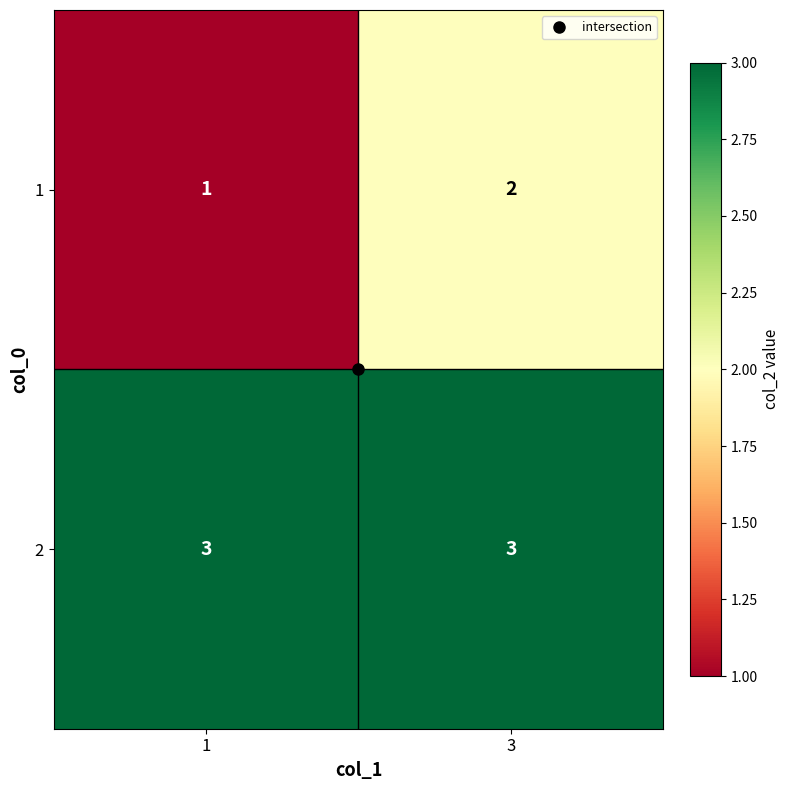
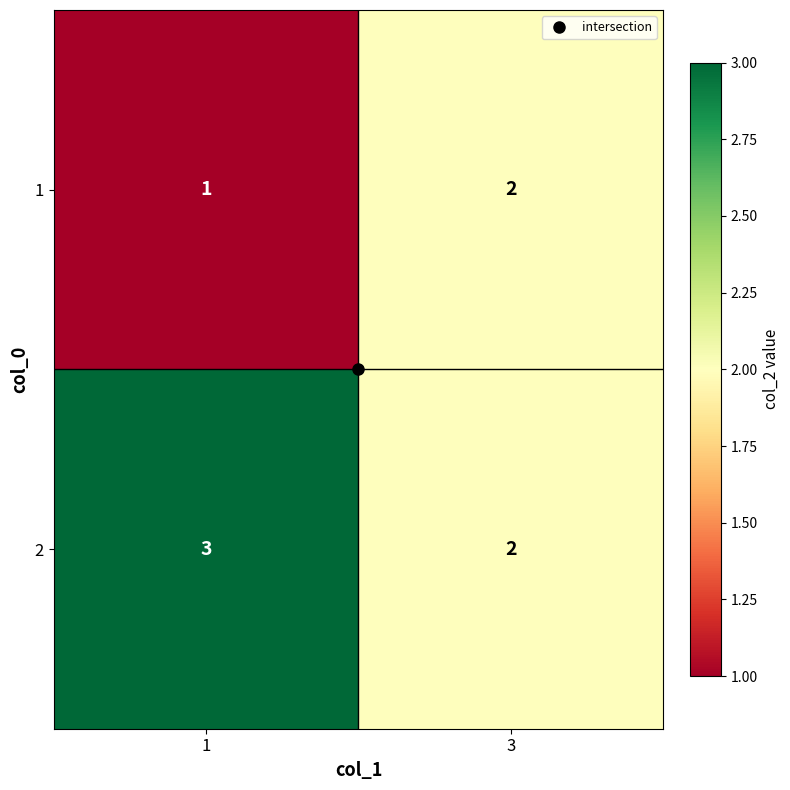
  {
    "1": {
      "1": 1,
      "3": 2
    },
    "2": {
      "1": 3,
-     "3": 3
+     "3": 2
    }
  }
